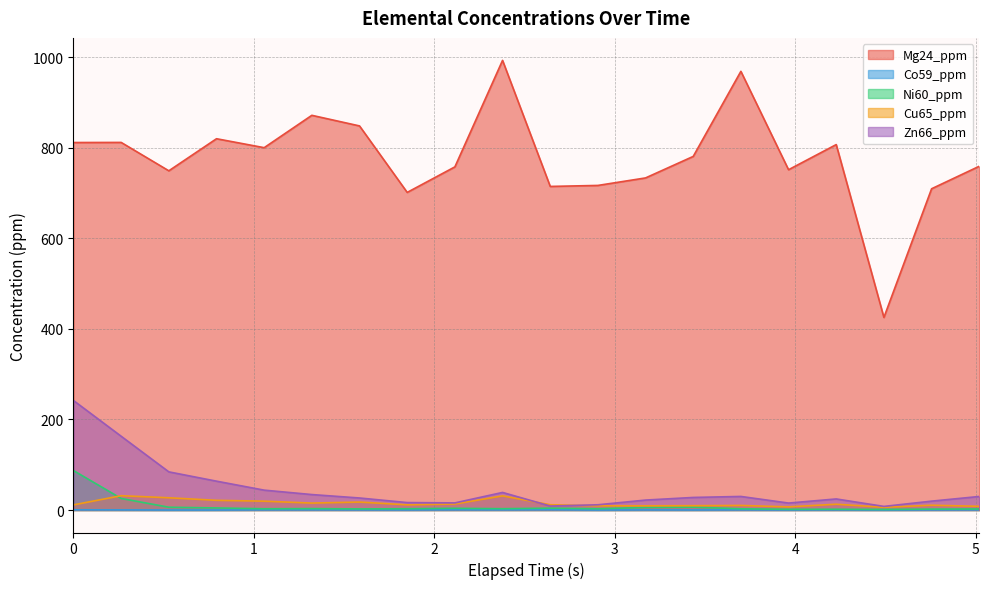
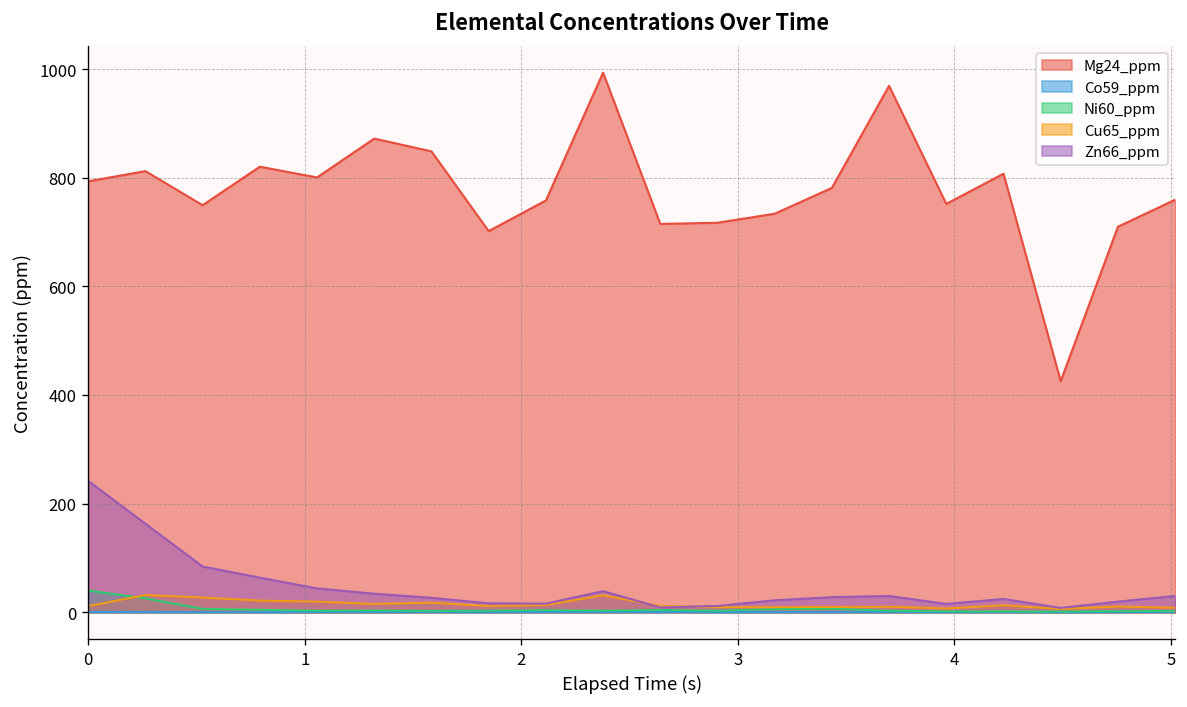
  {
    "Mg24_ppm": {
-     "0": 810
+     "0": 790
    },
    "Co59_ppm": {
      "0": 0
    },
    "Ni60_ppm": {
-     "0": 90
+     "0": 40
    },
    "Cu65_ppm": {
      "0": 10
    },
    "Zn66_ppm": {
      "0": 240
    }
  }
